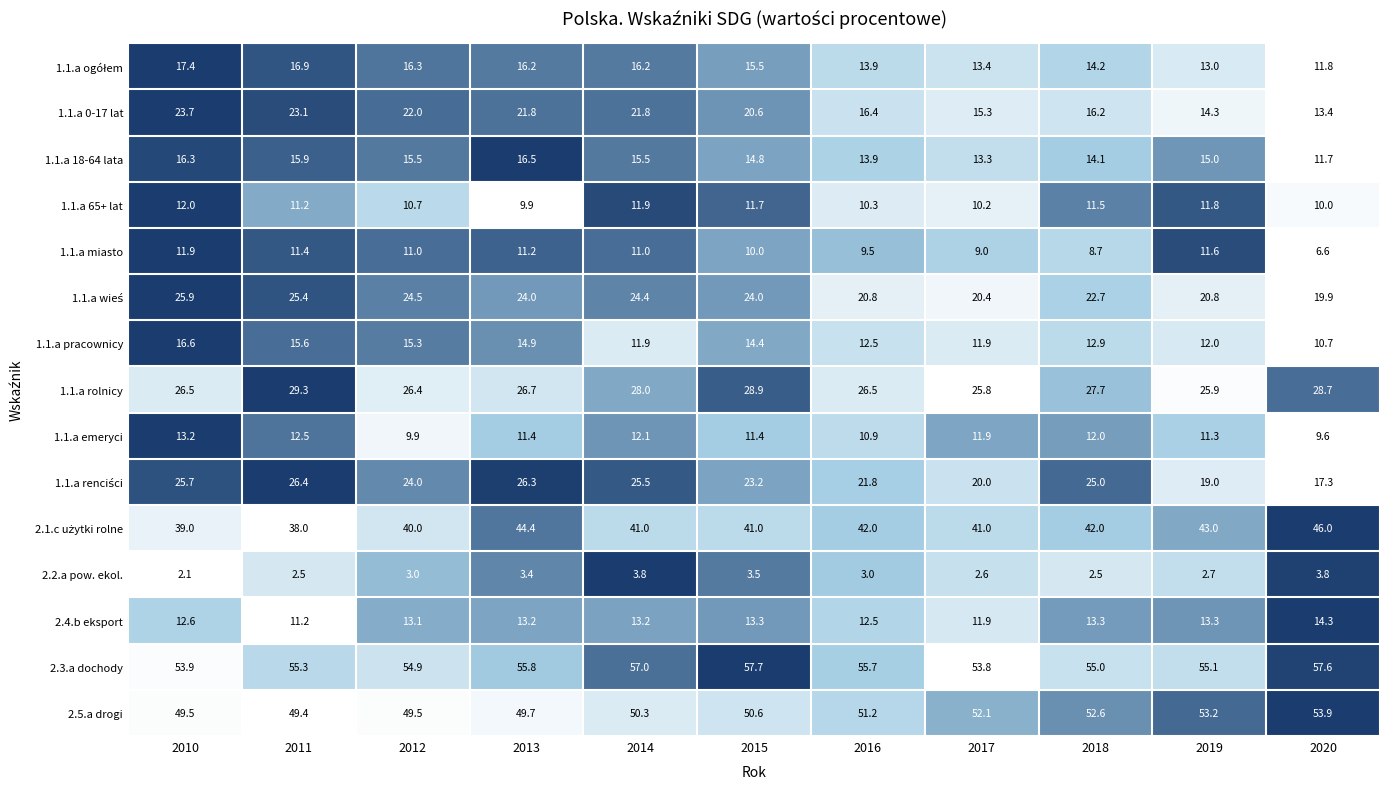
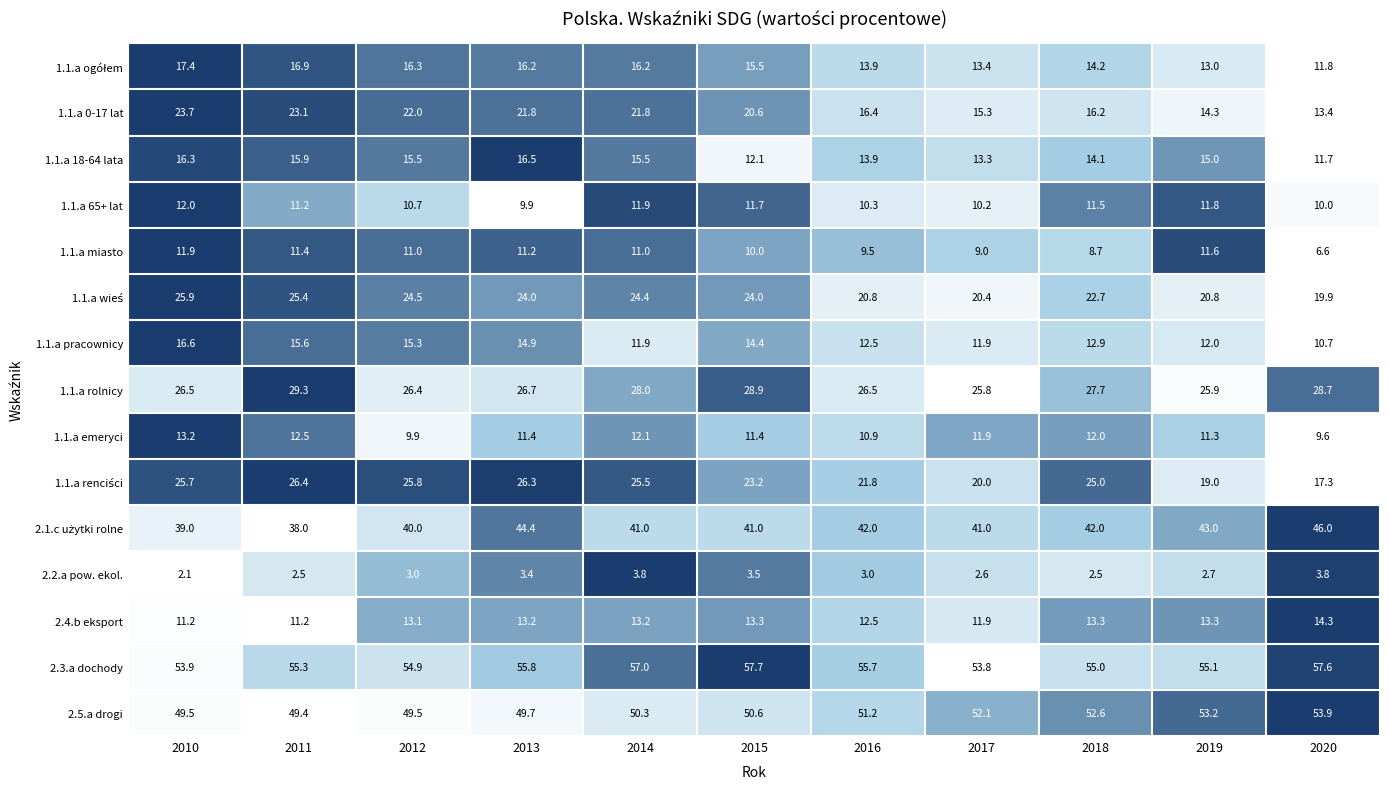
  {
    "1.1.a ogółem": {
      "2010": 17.4,
      "2011": 16.9,
      "2012": 16.3,
      "2013": 16.2,
      "2014": 16.2,
      "2015": 15.5,
      "2016": 13.9,
      "2017": 13.4,
      "2018": 14.2,
      "2019": 13.0,
      "2020": 11.8
    },
    "1.1.a 0-17 lat": {
      "2010": 23.7,
      "2011": 23.1,
      "2012": 22.0,
      "2013": 21.8,
      "2014": 21.8,
      "2015": 20.6,
      "2016": 16.4,
      "2017": 15.3,
      "2018": 16.2,
      "2019": 14.3,
      "2020": 13.4
    },
    "1.1.a 18-64 lata": {
      "2010": 16.3,
      "2011": 15.9,
      "2012": 15.5,
      "2013": 16.5,
      "2014": 15.5,
-     "2015": 14.8,
+     "2015": 12.1,
      "2016": 13.9,
      "2017": 13.3,
      "2018": 14.1,
      "2019": 15.0,
      "2020": 11.7
    },
    "1.1.a 65+ lat": {
      "2010": 12.0,
      "2011": 11.2,
      "2012": 10.7,
      "2013": 9.9,
      "2014": 11.9,
      "2015": 11.7,
      "2016": 10.3,
      "2017": 10.2,
      "2018": 11.5,
      "2019": 11.8,
      "2020": 10.0
    },
    "1.1.a miasto": {
      "2010": 11.9,
      "2011": 11.4,
      "2012": 11.0,
      "2013": 11.2,
      "2014": 11.0,
      "2015": 10.0,
      "2016": 9.5,
      "2017": 9.0,
      "2018": 8.7,
      "2019": 11.6,
      "2020": 6.6
    },
    "1.1.a wieś": {
      "2010": 25.9,
      "2011": 25.4,
      "2012": 24.5,
      "2013": 24.0,
      "2014": 24.4,
      "2015": 24.0,
      "2016": 20.8,
      "2017": 20.4,
      "2018": 22.7,
      "2019": 20.8,
      "2020": 19.9
    },
    "1.1.a pracownicy": {
      "2010": 16.6,
      "2011": 15.6,
      "2012": 15.3,
      "2013": 14.9,
      "2014": 11.9,
      "2015": 14.4,
      "2016": 12.5,
      "2017": 11.9,
      "2018": 12.9,
      "2019": 12.0,
      "2020": 10.7
    },
    "1.1.a rolnicy": {
      "2010": 26.5,
      "2011": 29.3,
      "2012": 26.4,
      "2013": 26.7,
      "2014": 28.0,
      "2015": 28.9,
      "2016": 26.5,
      "2017": 25.8,
      "2018": 27.7,
      "2019": 25.9,
      "2020": 28.7
    },
    "1.1.a emeryci": {
      "2010": 13.2,
      "2011": 12.5,
      "2012": 9.9,
      "2013": 11.4,
      "2014": 12.1,
      "2015": 11.4,
      "2016": 10.9,
      "2017": 11.9,
      "2018": 12.0,
      "2019": 11.3,
      "2020": 9.6
    },
    "1.1.a renciści": {
      "2010": 25.7,
      "2011": 26.4,
-     "2012": 24.0,
+     "2012": 25.8,
      "2013": 26.3,
      "2014": 25.5,
      "2015": 23.2,
      "2016": 21.8,
      "2017": 20.0,
      "2018": 25.0,
      "2019": 19.0,
      "2020": 17.3
    },
    "2.1.c użytki rolne": {
      "2010": 39.0,
      "2011": 38.0,
      "2012": 40.0,
      "2013": 44.4,
      "2014": 41.0,
      "2015": 41.0,
      "2016": 42.0,
      "2017": 41.0,
      "2018": 42.0,
      "2019": 43.0,
      "2020": 46.0
    },
    "2.2.a pow. ekol.": {
      "2010": 2.1,
      "2011": 2.5,
      "2012": 3.0,
      "2013": 3.4,
      "2014": 3.8,
      "2015": 3.5,
      "2016": 3.0,
      "2017": 2.6,
      "2018": 2.5,
      "2019": 2.7,
      "2020": 3.8
    },
    "2.4.b eksport": {
-     "2010": 12.6,
+     "2010": 11.2,
      "2011": 11.2,
      "2012": 13.1,
      "2013": 13.2,
      "2014": 13.2,
      "2015": 13.3,
      "2016": 12.5,
      "2017": 11.9,
      "2018": 13.3,
      "2019": 13.3,
      "2020": 14.3
    },
    "2.3.a dochody": {
      "2010": 53.9,
      "2011": 55.3,
      "2012": 54.9,
      "2013": 55.8,
      "2014": 57.0,
      "2015": 57.7,
      "2016": 55.7,
      "2017": 53.8,
      "2018": 55.0,
      "2019": 55.1,
      "2020": 57.6
    },
    "2.5.a drogi": {
      "2010": 49.5,
      "2011": 49.4,
      "2012": 49.5,
      "2013": 49.7,
      "2014": 50.3,
      "2015": 50.6,
      "2016": 51.2,
      "2017": 52.1,
      "2018": 52.6,
      "2019": 53.2,
      "2020": 53.9
    }
  }
